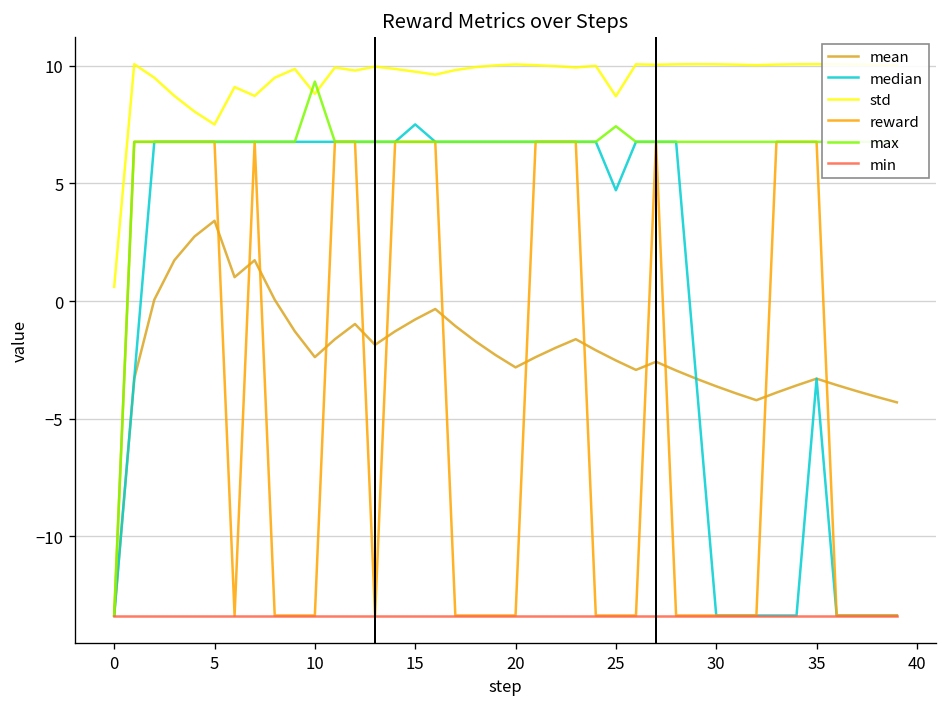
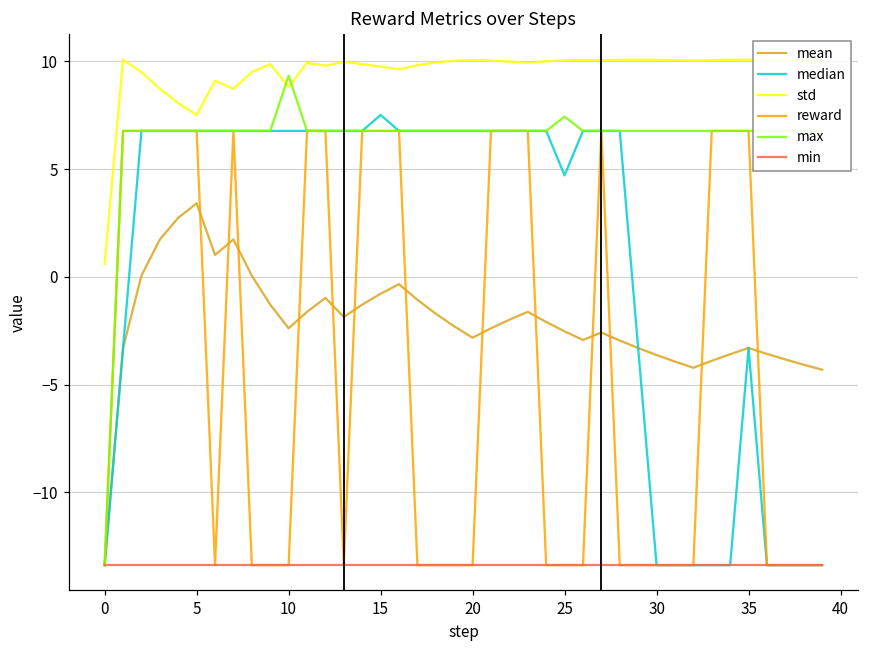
  {
    "median": {
      "10": 6.8,
      "15": 7.5,
      "25": 4.7
    },
    "std": {
      "0": 0.6,
      "5": 7.5,
      "10": 8.8,
      "15": 9.8,
      "20": 10.1,
-     "25": 8.7,
+     "25": 10.0,
      "30": 10.1,
      "35": 10.1
    },
    "max": {
      "10": 9.3,
      "25": 7.4,
      "30": 6.8
    },
    "min": {
      "5": -13.4,
      "15": -13.4,
      "35": -13.4
    }
  }
